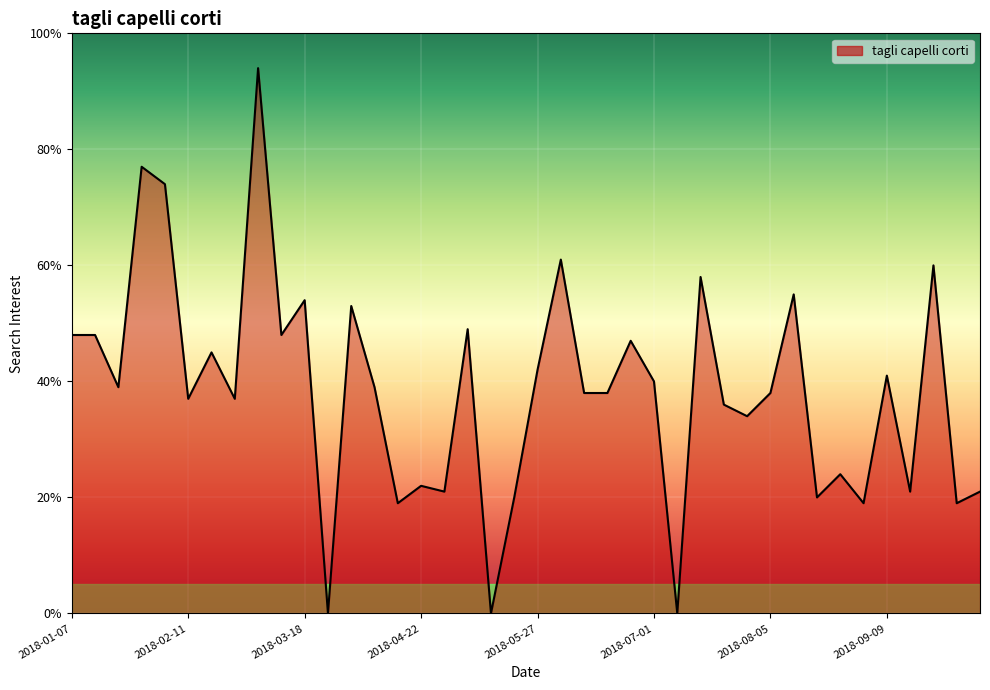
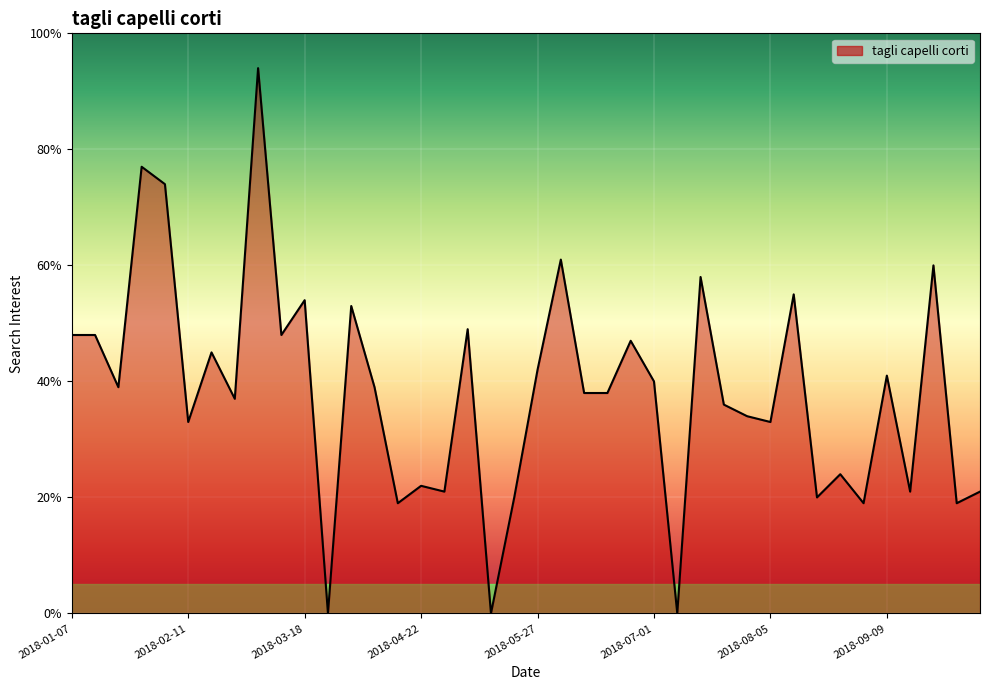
  {
    "2018-01-07": "48%",
-   "2018-02-11": "37%",
+   "2018-02-11": "33%",
    "2018-03-18": "54%",
    "2018-04-22": "22%",
    "2018-05-27": "42%",
    "2018-07-01": "40%",
-   "2018-08-05": "38%",
+   "2018-08-05": "33%",
    "2018-09-09": "41%"
  }
